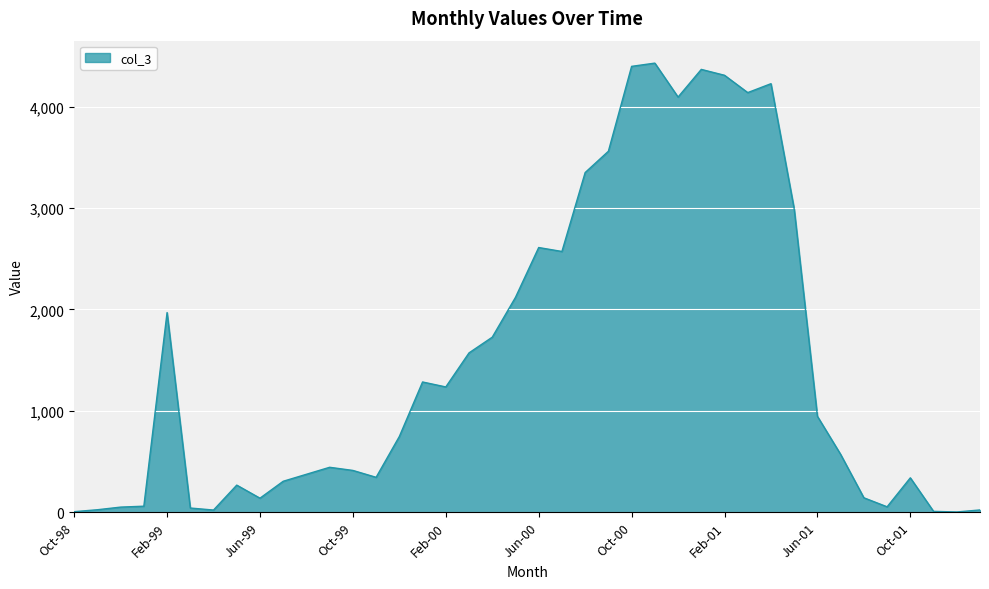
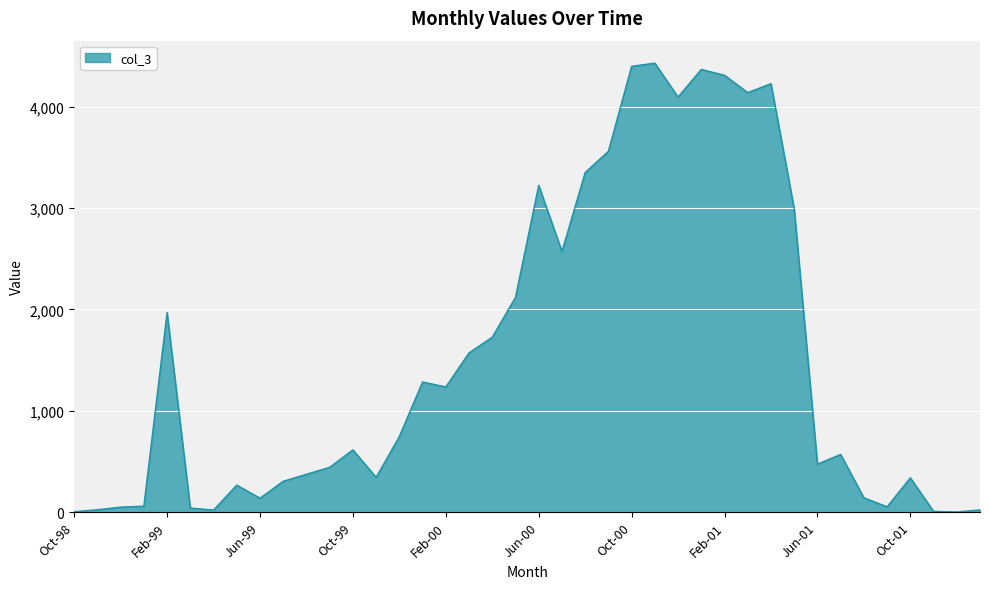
  {
    "Oct-98": "0",
    "Feb-99": "1,970",
    "Jun-99": "140",
-   "Oct-99": "410",
+   "Oct-99": "610",
    "Feb-00": "1,240",
-   "Jun-00": "2,610",
+   "Jun-00": "3,230",
    "Oct-00": "4,400",
    "Feb-01": "4,310",
-   "Jun-01": "950",
+   "Jun-01": "470",
    "Oct-01": "340"
  }
